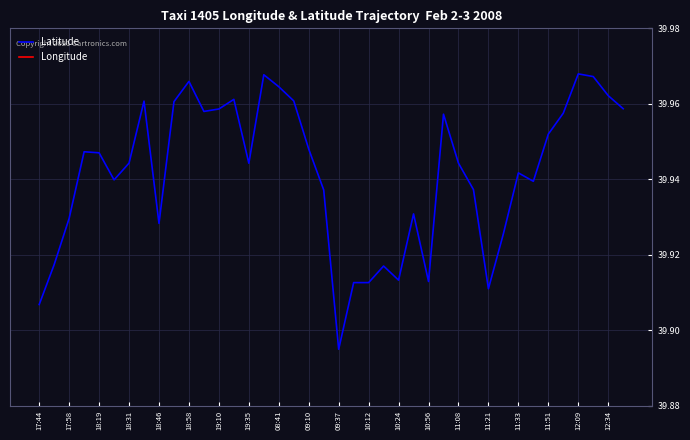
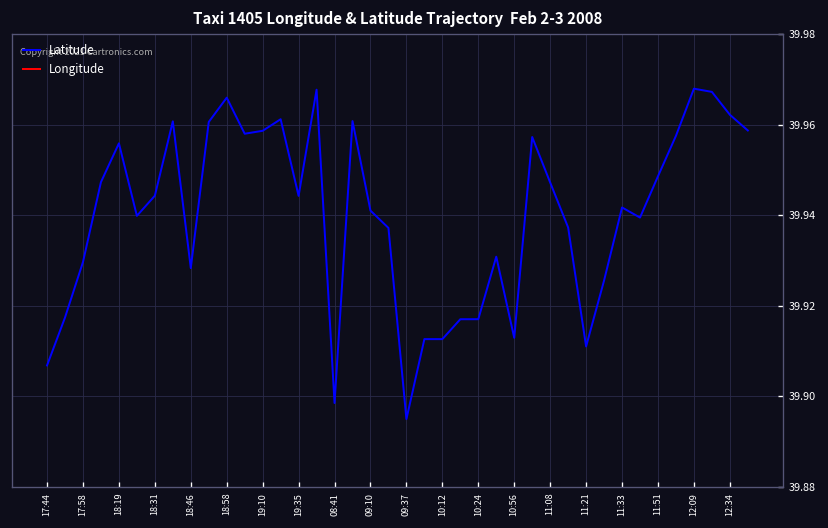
  {
    "Latitude": {
      "17:44": 39.907,
      "17:58": 39.930,
-     "18:19": 39.947,
+     "18:19": 39.956,
      "18:31": 39.944,
      "18:46": 39.928,
      "18:58": 39.966,
      "19:10": 39.959,
      "19:35": 39.944,
-     "08:41": 39.965,
-     "09:10": 39.948,
+     "08:41": 39.899,
+     "09:10": 39.941,
      "09:37": 39.895,
-     "10:24": 39.913,
+     "10:24": 39.917,
      "10:56": 39.913,
-     "11:08": 39.944,
+     "11:08": 39.947,
      "11:21": 39.911,
      "11:33": 39.942,
-     "11:51": 39.952,
+     "11:51": 39.949,
      "12:09": 39.968,
      "12:34": 39.962
    }
  }
